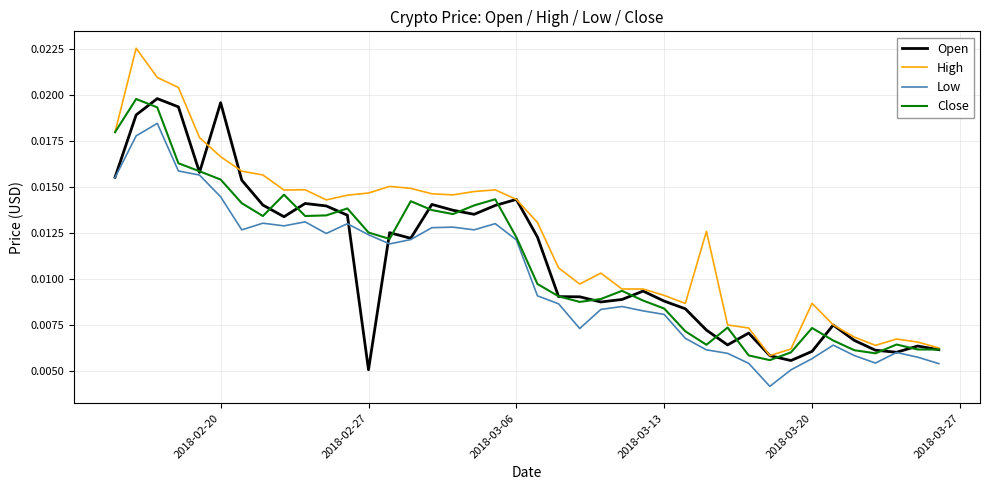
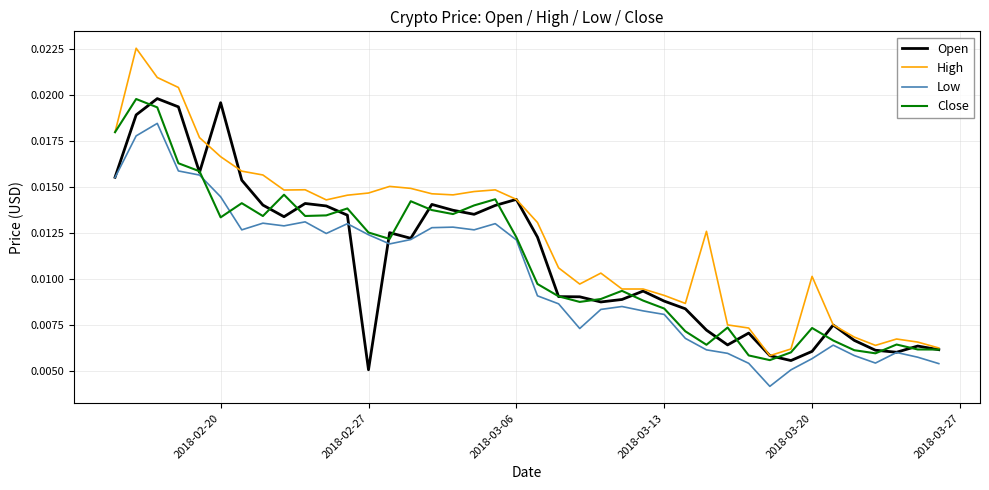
  {
    "Open": {
      "2018-02-20": 0.0196,
      "2018-02-27": 0.0051,
      "2018-03-13": 0.0088,
      "2018-03-20": 0.0061
    },
    "High": {
      "2018-02-20": 0.0167,
      "2018-02-27": 0.0147,
      "2018-03-13": 0.0091,
-     "2018-03-20": 0.0087
+     "2018-03-20": 0.0102
    },
    "Low": {
      "2018-02-20": 0.0145,
      "2018-03-06": 0.0121,
      "2018-03-13": 0.0081,
      "2018-03-20": 0.0057
    },
    "Close": {
-     "2018-02-20": 0.0154,
+     "2018-02-20": 0.0134,
      "2018-03-06": 0.0123,
      "2018-03-13": 0.0084,
      "2018-03-20": 0.0073
    }
  }
